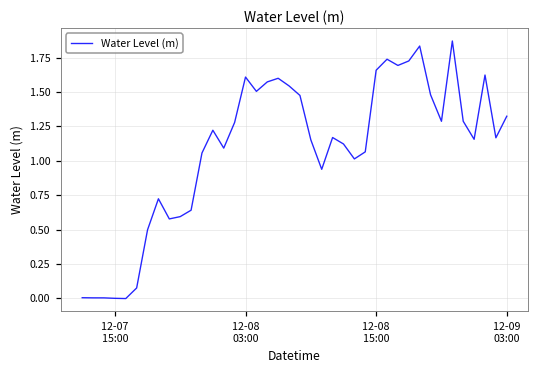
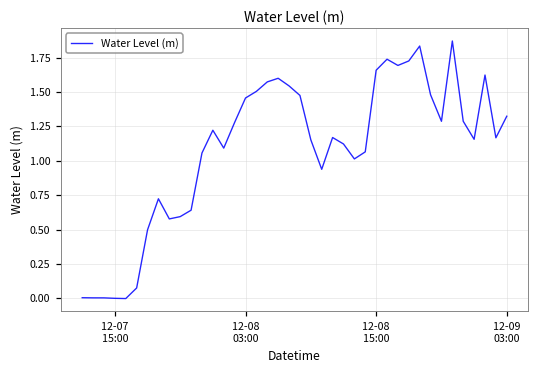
  {
    "12-07 15:00": 0.00,
-   "12-08 03:00": 1.61,
+   "12-08 03:00": 1.46,
    "12-08 15:00": 1.66,
    "12-09 03:00": 1.32
  }
